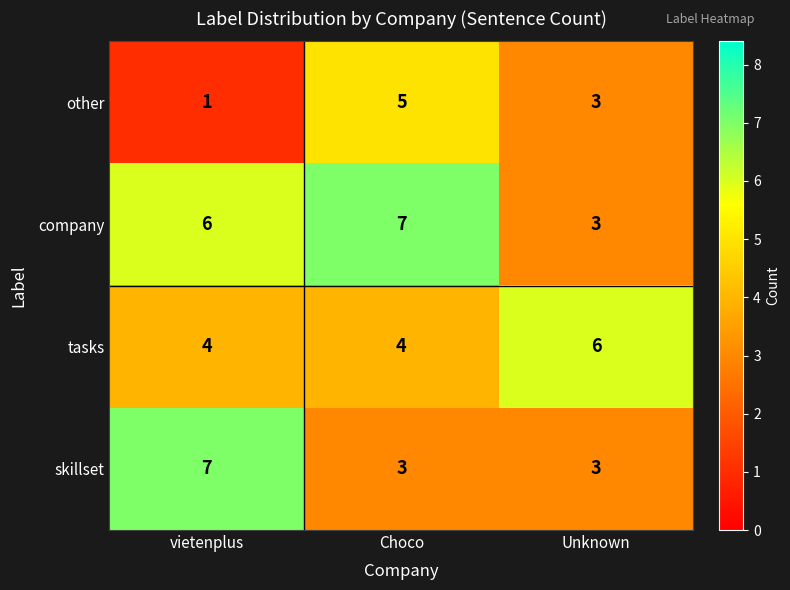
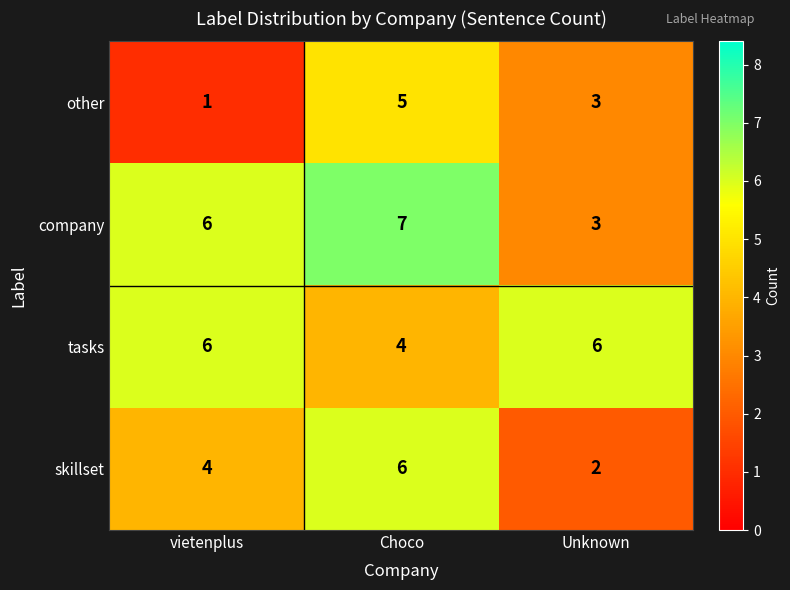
  {
    "other": {
      "vietenplus": 1,
      "Choco": 5,
      "Unknown": 3
    },
    "company": {
      "vietenplus": 6,
      "Choco": 7,
      "Unknown": 3
    },
    "tasks": {
-     "vietenplus": 4,
+     "vietenplus": 6,
      "Choco": 4,
      "Unknown": 6
    },
    "skillset": {
-     "vietenplus": 7,
-     "Choco": 3,
-     "Unknown": 3
+     "vietenplus": 4,
+     "Choco": 6,
+     "Unknown": 2
    }
  }
